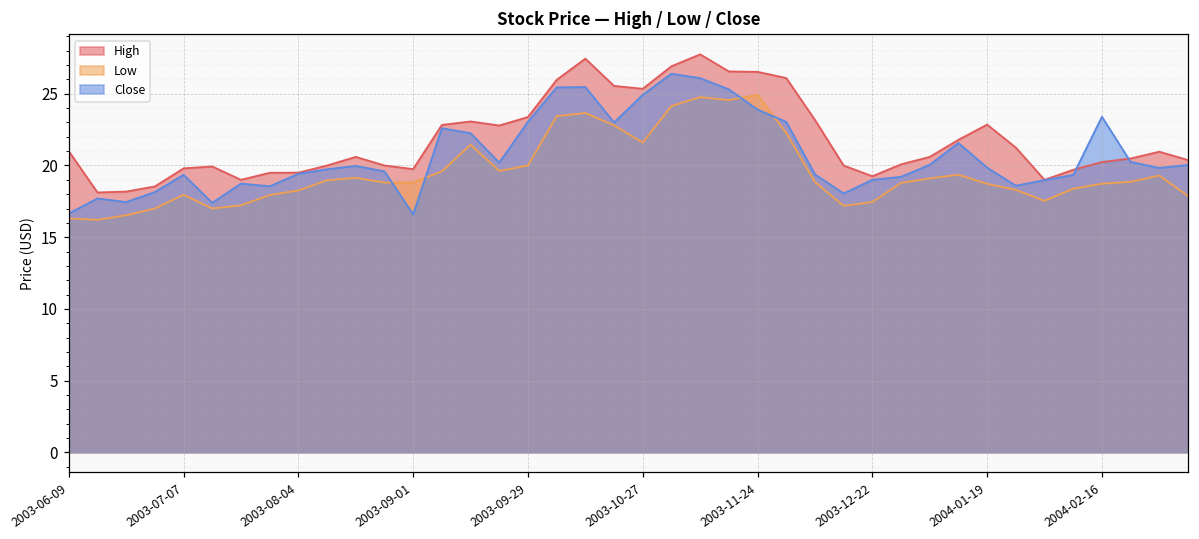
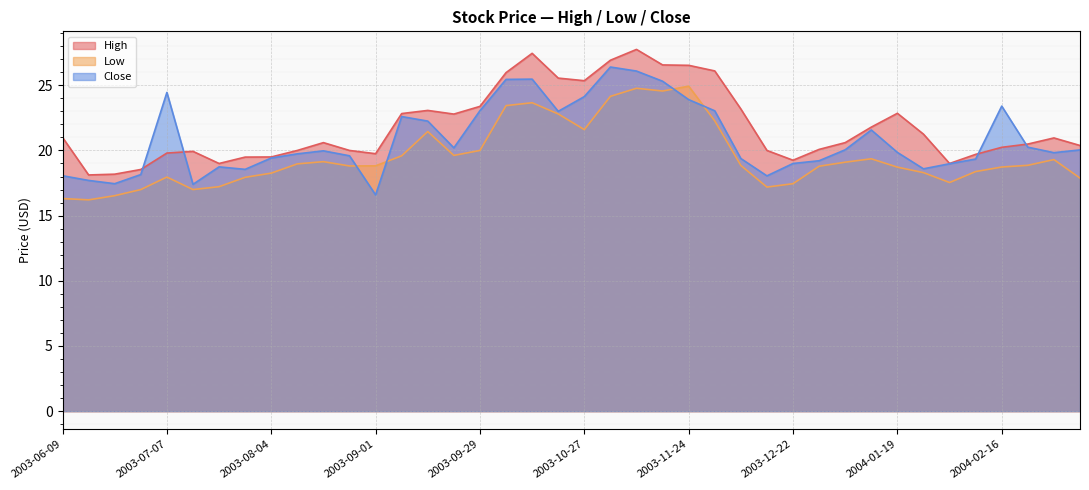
  {
    "Close": {
-     "2003-06-09": 16.7,
-     "2003-07-07": 19.4,
+     "2003-06-09": 18.1,
+     "2003-07-07": 24.5,
      "2003-09-01": 16.6,
      "2003-09-29": 23.1,
-     "2003-10-27": 24.9,
+     "2003-10-27": 24.1,
      "2003-11-24": 23.9,
      "2003-12-22": 19.0,
      "2004-01-19": 19.9,
      "2004-02-16": 23.4
    }
  }
